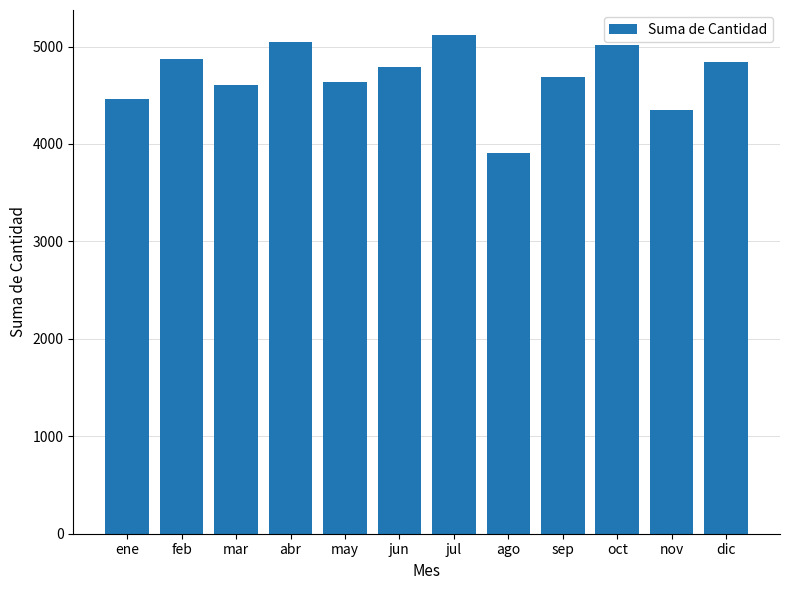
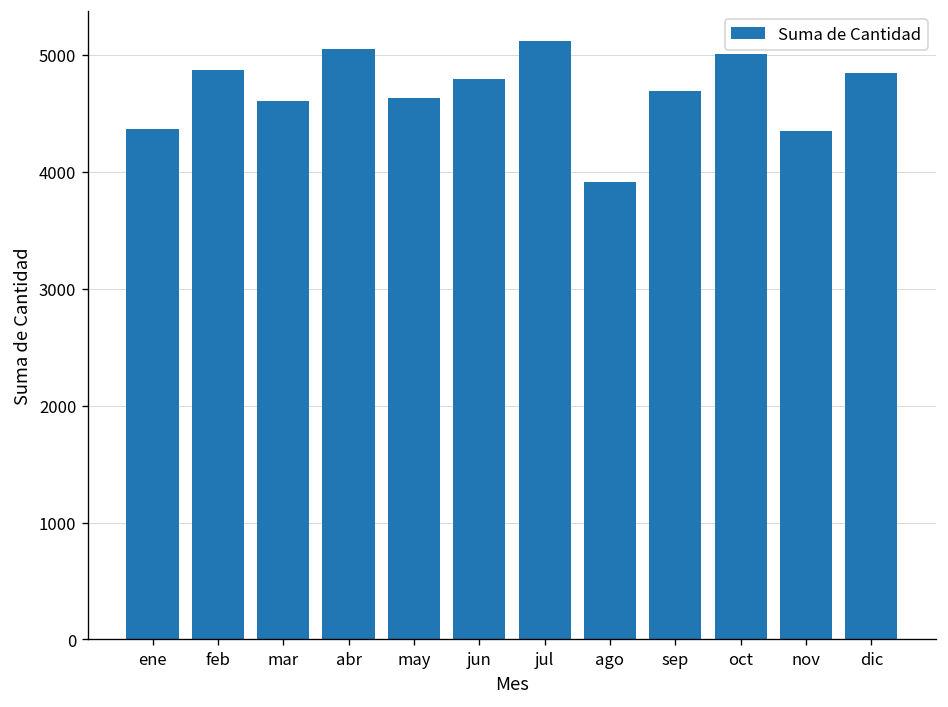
  {
-   "ene": 4500,
+   "ene": 4400,
    "feb": 4900,
    "mar": 4600,
    "abr": 5100,
    "may": 4600,
    "jun": 4800,
    "jul": 5100,
    "ago": 3900,
    "sep": 4700,
    "oct": 5000,
    "nov": 4400,
    "dic": 4800
  }
